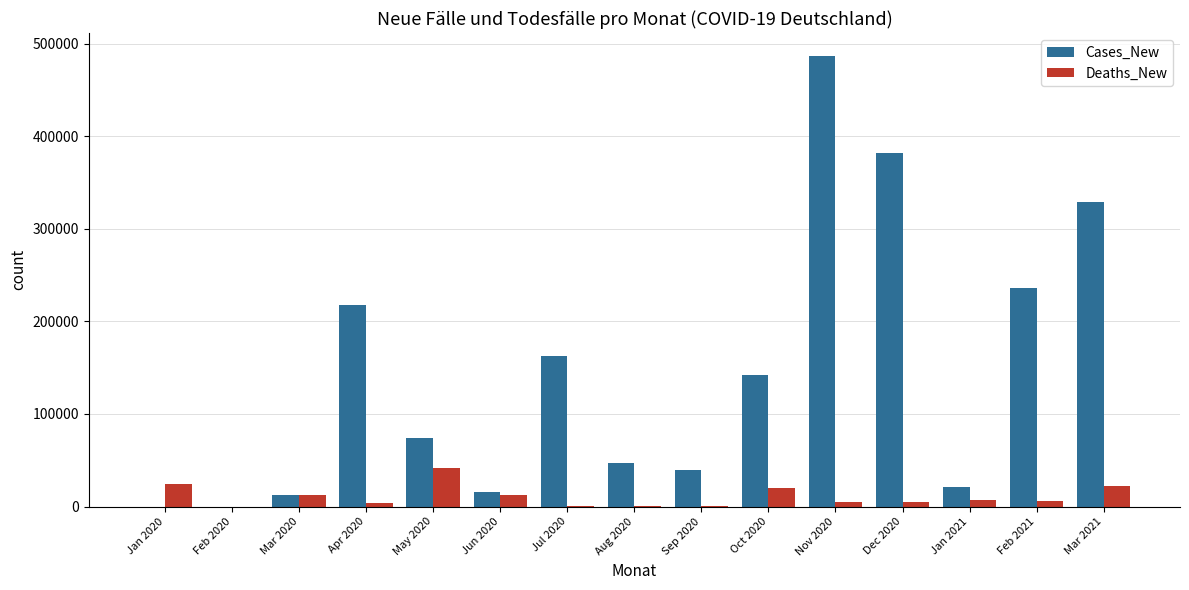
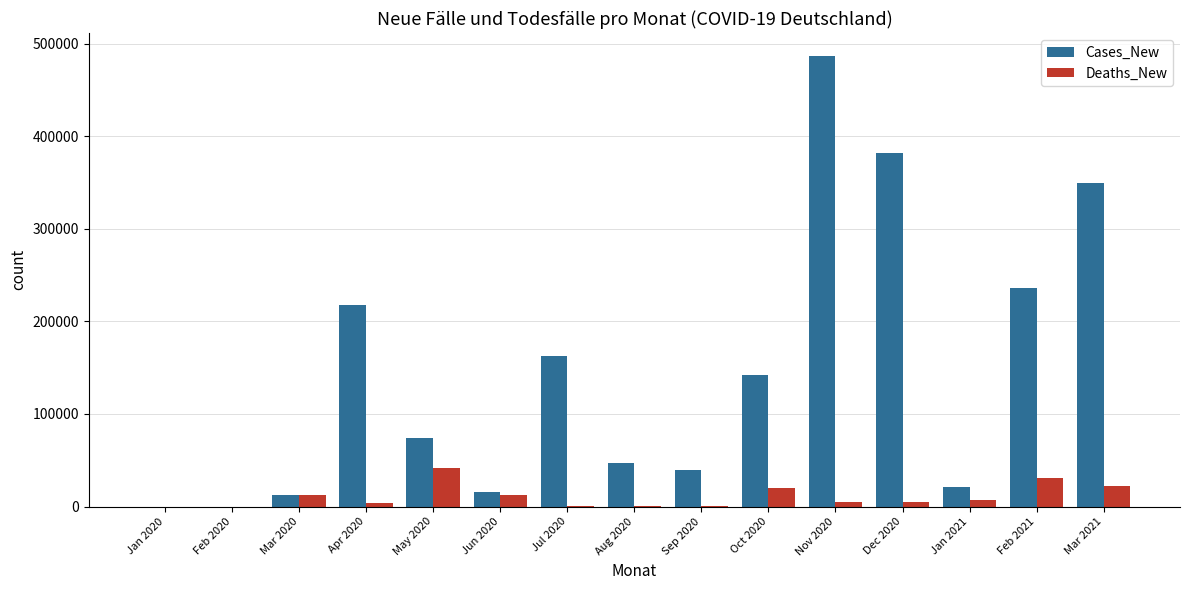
  {
    "Cases_New": {
      "Jan 2020": 0,
      "Feb 2020": 0,
      "Mar 2020": 10000,
      "Apr 2020": 220000,
      "May 2020": 70000,
      "Jun 2020": 20000,
      "Jul 2020": 160000,
      "Aug 2020": 50000,
      "Sep 2020": 40000,
      "Oct 2020": 140000,
      "Nov 2020": 490000,
      "Dec 2020": 380000,
      "Jan 2021": 20000,
      "Feb 2021": 240000,
-     "Mar 2021": 330000
+     "Mar 2021": 350000
    },
    "Deaths_New": {
-     "Jan 2020": 20000,
+     "Jan 2020": 0,
      "Feb 2020": 0,
      "Mar 2020": 10000,
      "Apr 2020": 0,
      "May 2020": 40000,
      "Jun 2020": 10000,
      "Oct 2020": 20000,
      "Nov 2020": 0,
      "Dec 2020": 0,
      "Jan 2021": 10000,
-     "Feb 2021": 10000,
+     "Feb 2021": 30000,
      "Mar 2021": 20000
    }
  }
